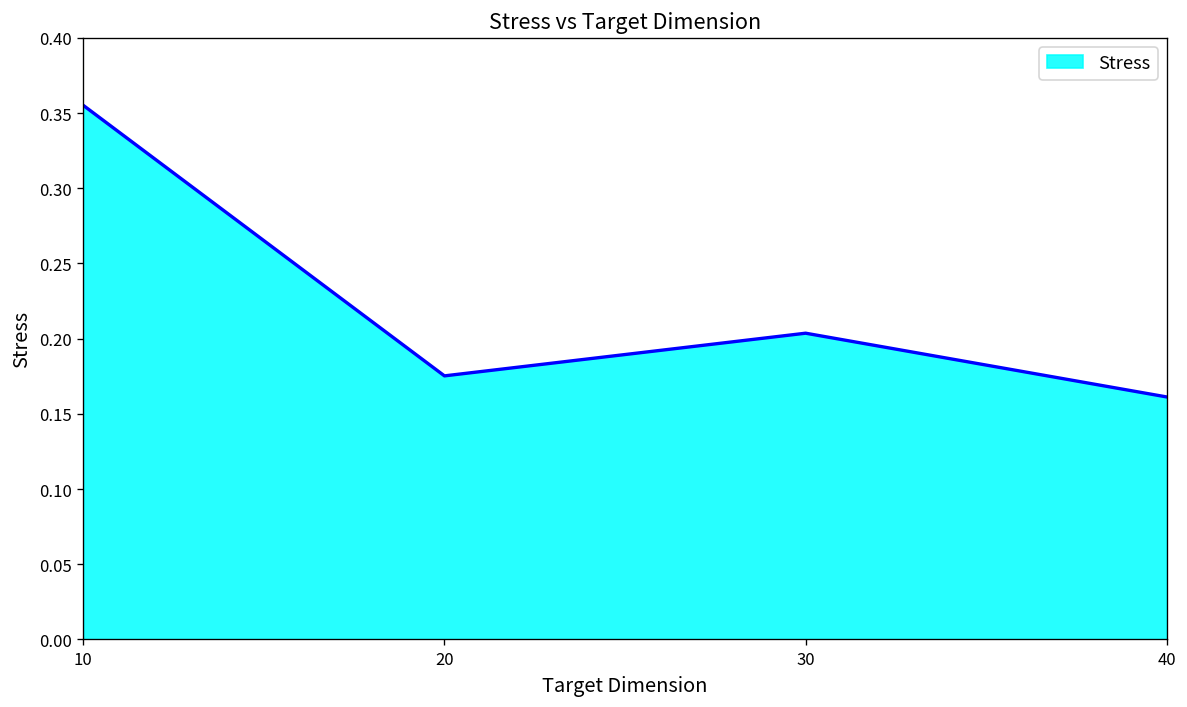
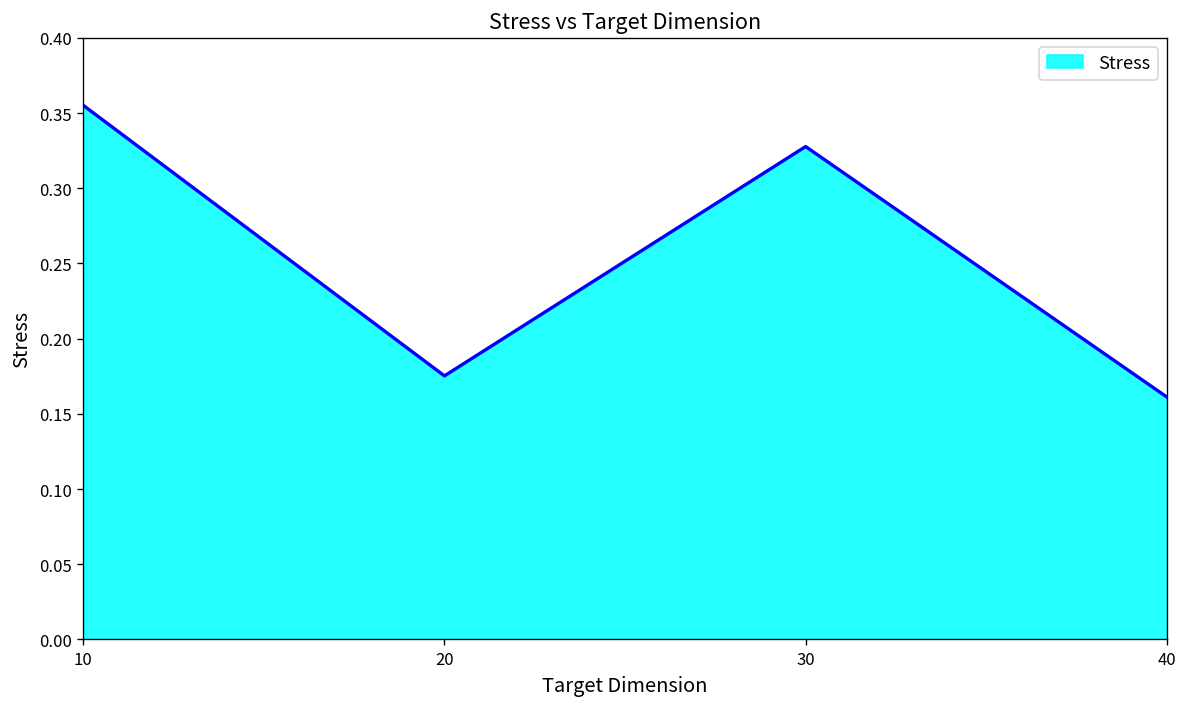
  {
    "10": 0.355,
    "20": 0.175,
-   "30": 0.204,
+   "30": 0.328,
    "40": 0.161
  }
